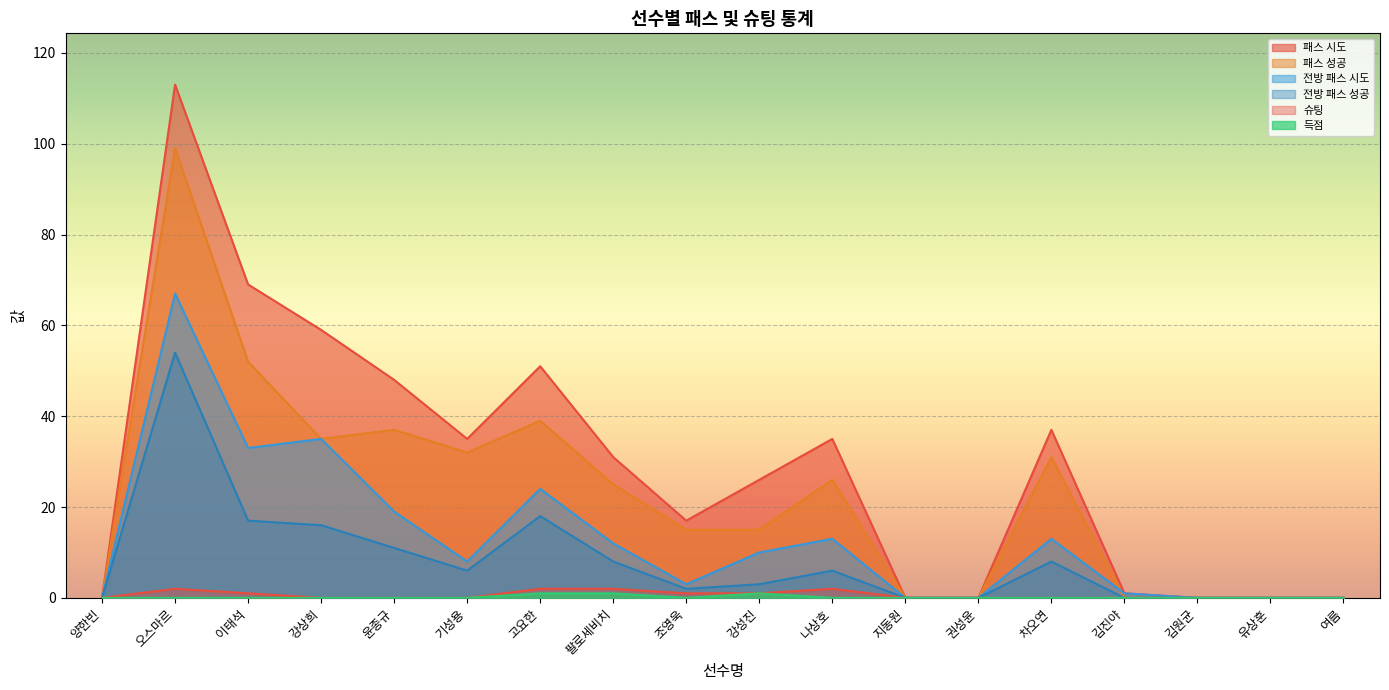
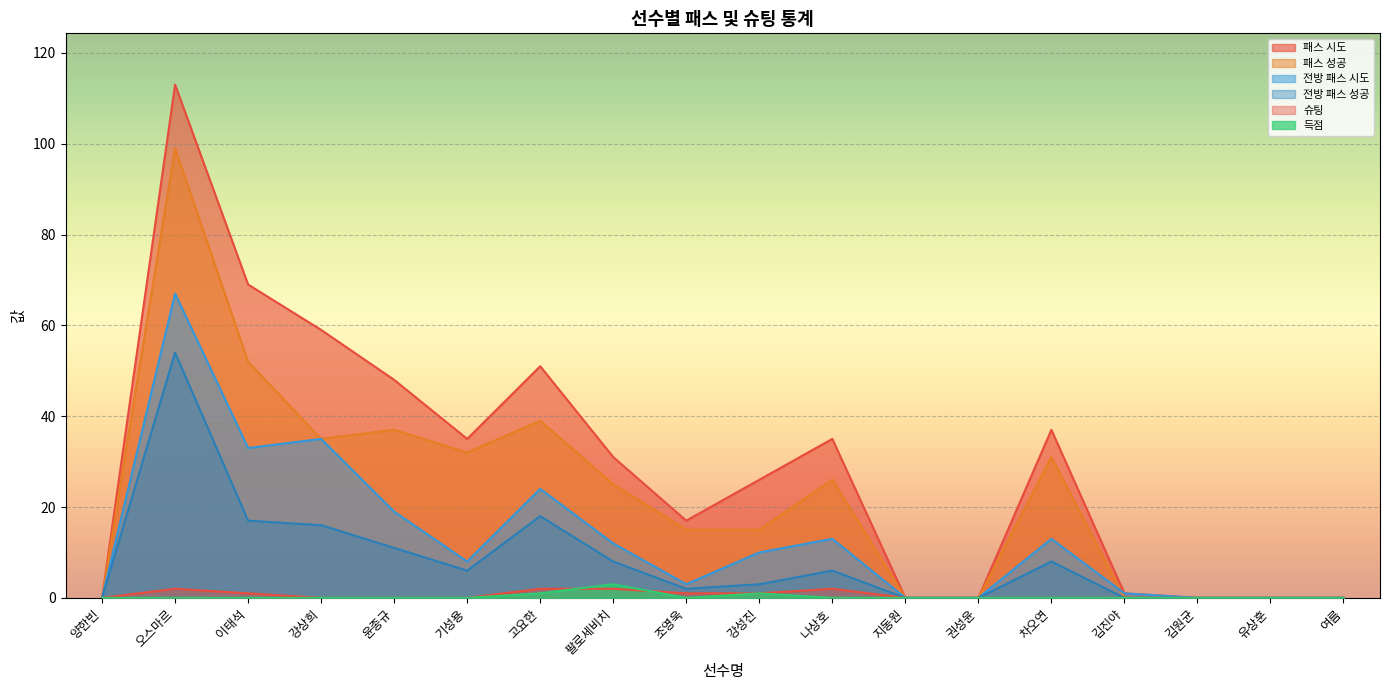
  {
    "득점": {
      "오스마르": 0,
      "이태석": 0,
      "고요한": 1,
-     "팔로세비치": 1,
+     "팔로세비치": 3,
      "조영욱": 0,
      "나상호": 0
    }
  }
